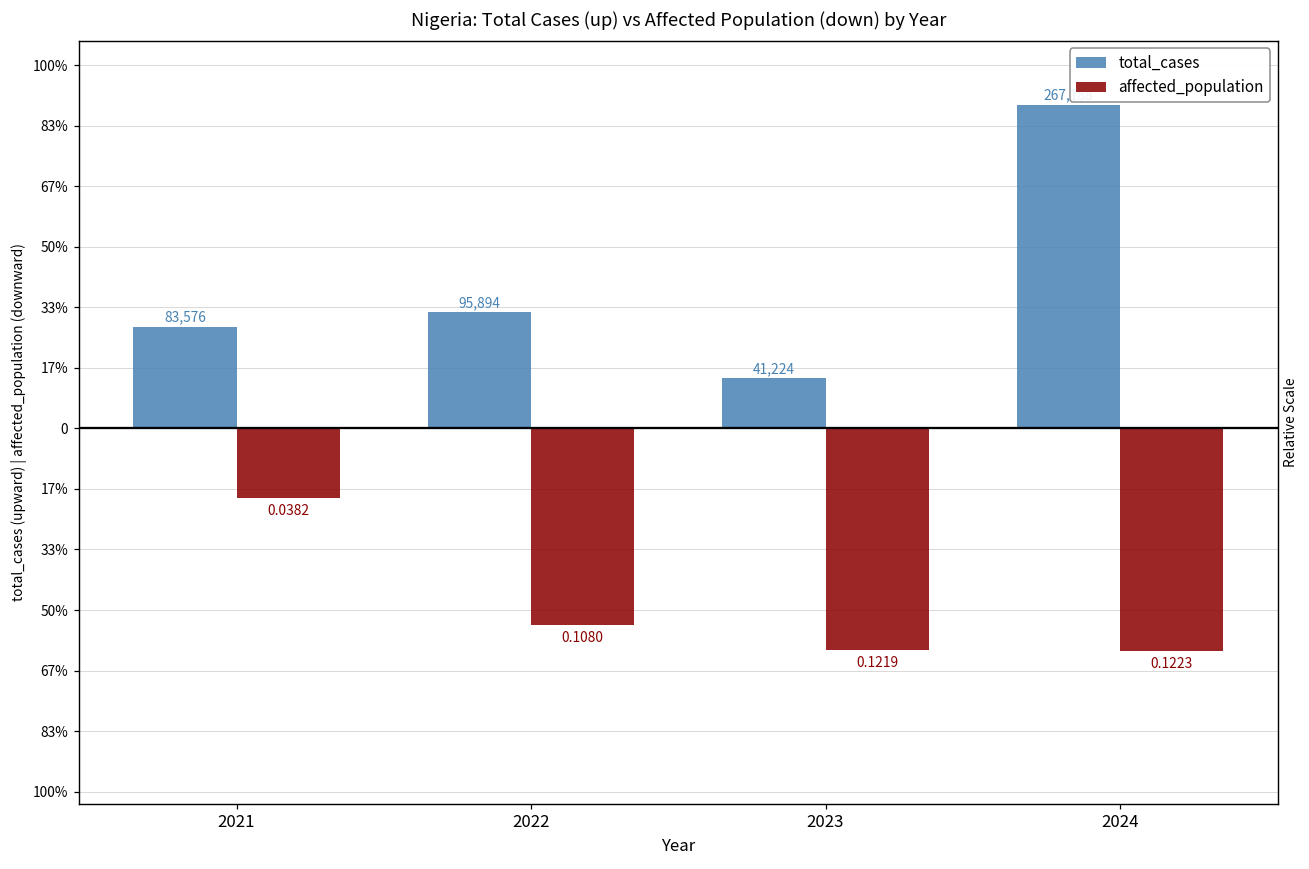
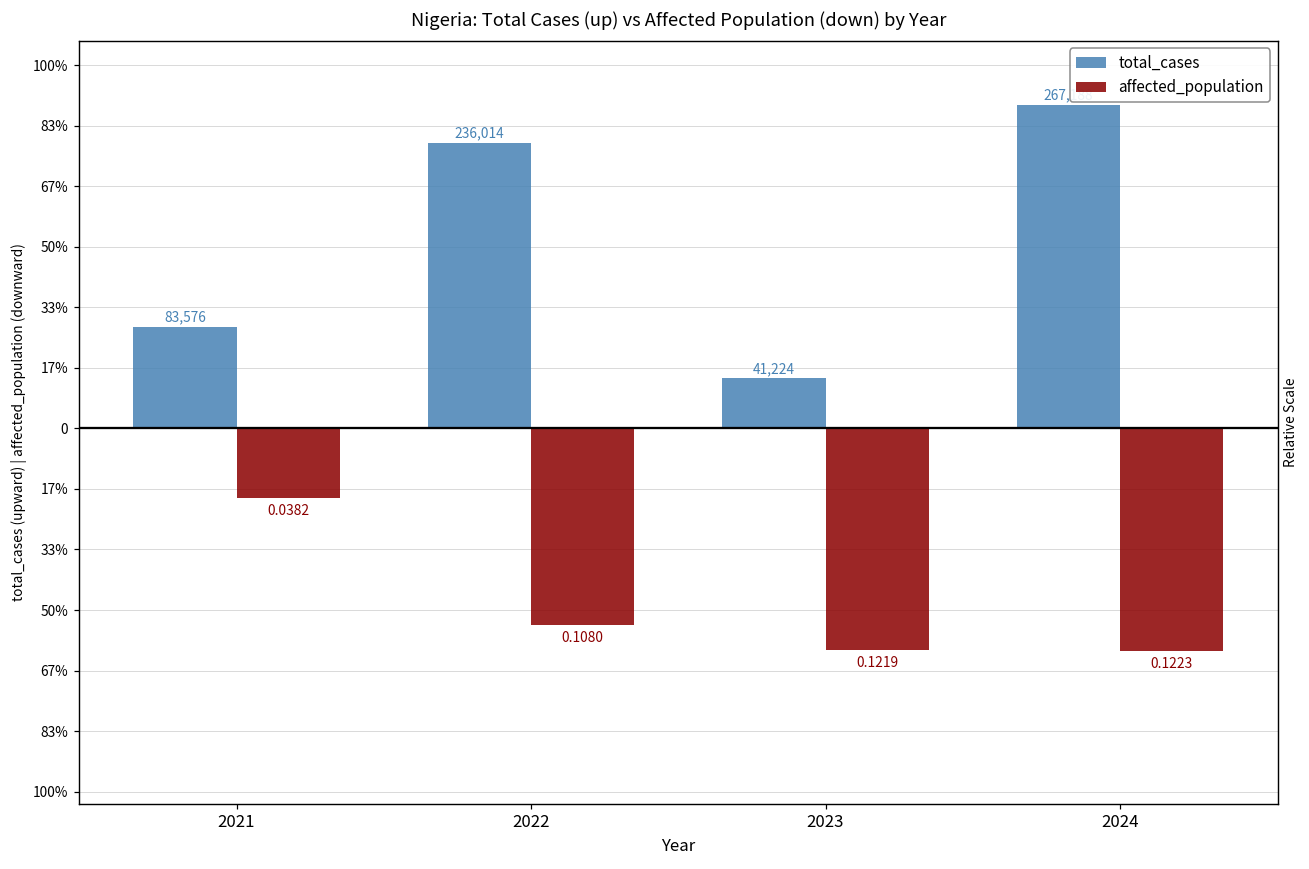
  {
    "total_cases": {
      "2021": "83,576",
-     "2022": "95,894",
+     "2022": "236,014",
      "2023": "41,224"
    }
  }
